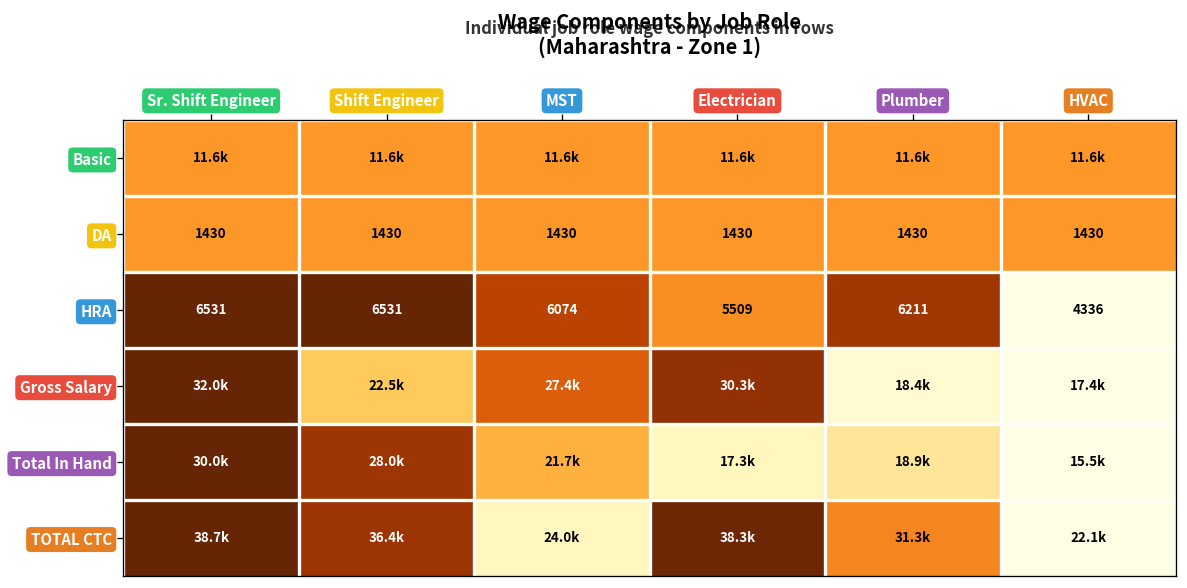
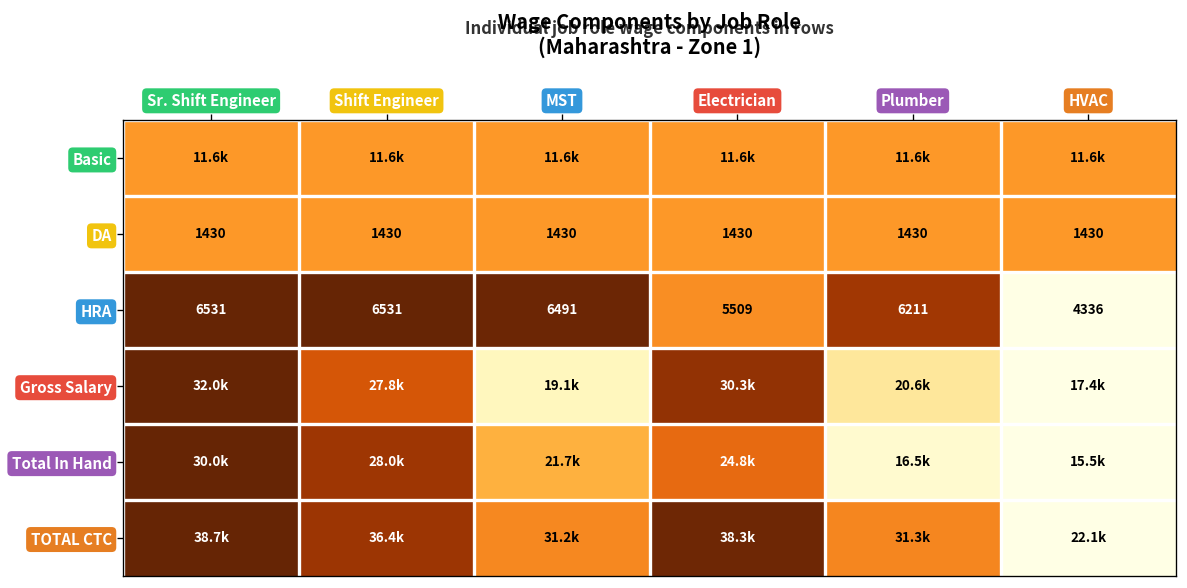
  {
    "Basic": {
      "Sr. Shift Engineer": "11.6k",
      "Shift Engineer": "11.6k",
      "MST": "11.6k",
      "Electrician": "11.6k",
      "Plumber": "11.6k",
      "HVAC": "11.6k"
    },
    "DA": {
      "Sr. Shift Engineer": "1430",
      "Shift Engineer": "1430",
      "MST": "1430",
      "Electrician": "1430",
      "Plumber": "1430",
      "HVAC": "1430"
    },
    "HRA": {
      "Sr. Shift Engineer": "6531",
      "Shift Engineer": "6531",
-     "MST": "6074",
+     "MST": "6491",
      "Electrician": "5509",
      "Plumber": "6211",
      "HVAC": "4336"
    },
    "Gross Salary": {
      "Sr. Shift Engineer": "32.0k",
-     "Shift Engineer": "22.5k",
-     "MST": "27.4k",
+     "Shift Engineer": "27.8k",
+     "MST": "19.1k",
      "Electrician": "30.3k",
-     "Plumber": "18.4k",
+     "Plumber": "20.6k",
      "HVAC": "17.4k"
    },
    "Total In Hand": {
      "Sr. Shift Engineer": "30.0k",
      "Shift Engineer": "28.0k",
      "MST": "21.7k",
-     "Electrician": "17.3k",
-     "Plumber": "18.9k",
+     "Electrician": "24.8k",
+     "Plumber": "16.5k",
      "HVAC": "15.5k"
    },
    "TOTAL CTC": {
      "Sr. Shift Engineer": "38.7k",
      "Shift Engineer": "36.4k",
-     "MST": "24.0k",
+     "MST": "31.2k",
      "Electrician": "38.3k",
      "Plumber": "31.3k",
      "HVAC": "22.1k"
    }
  }
